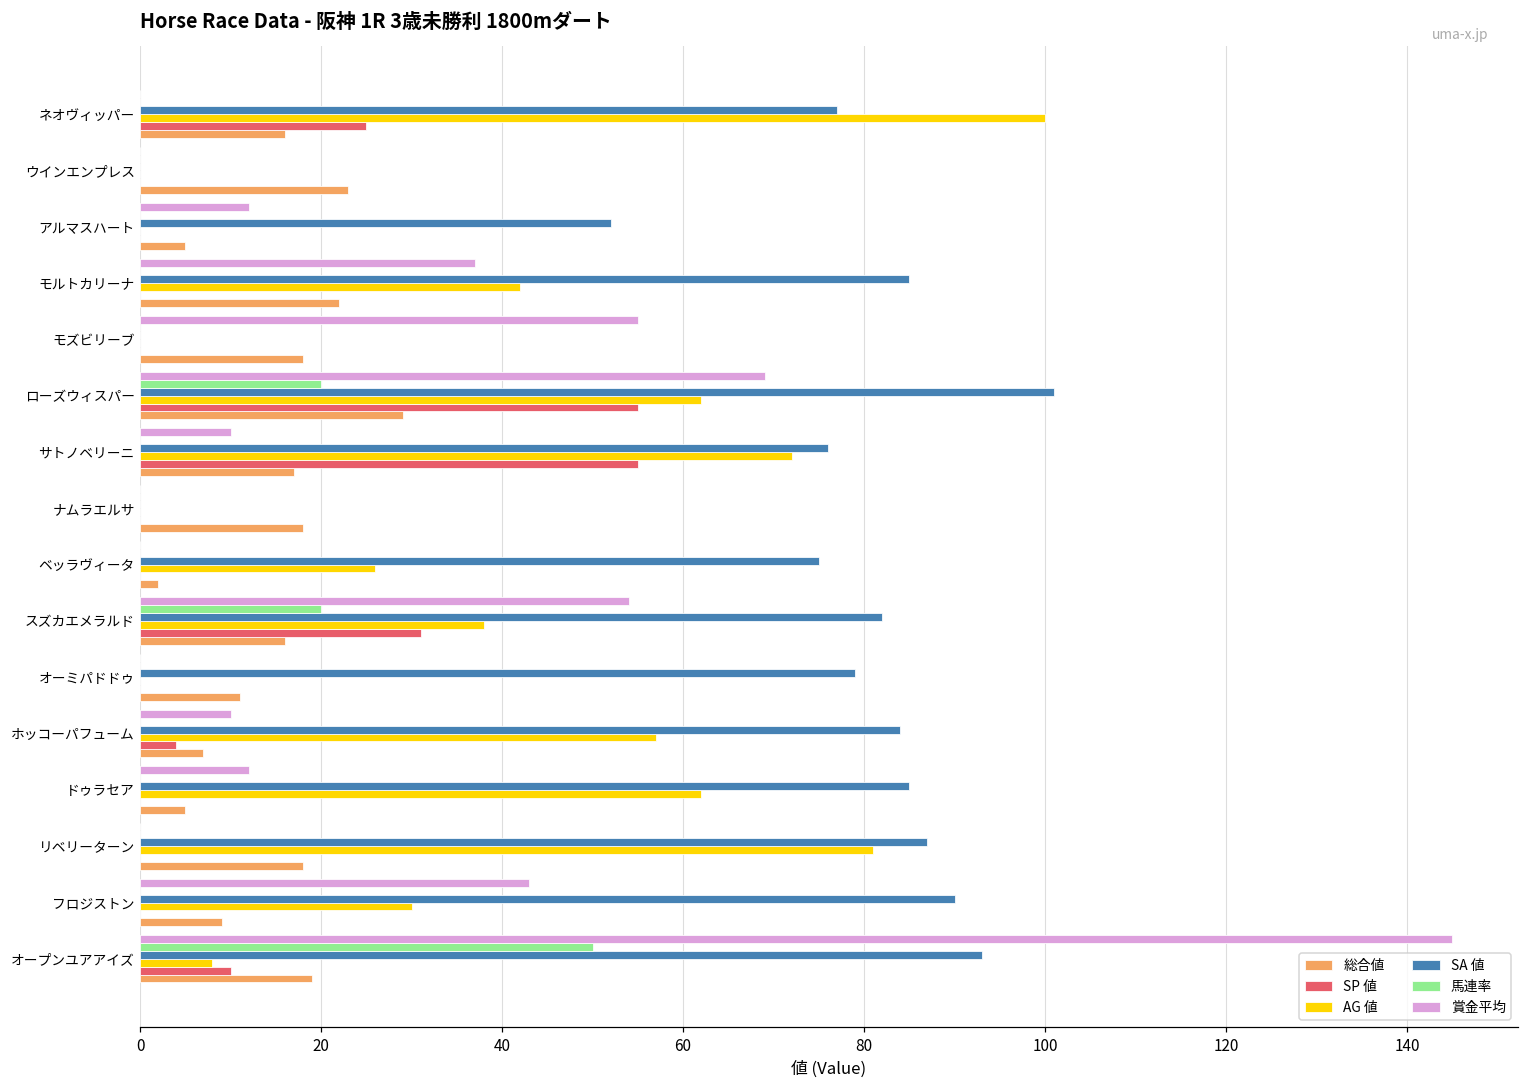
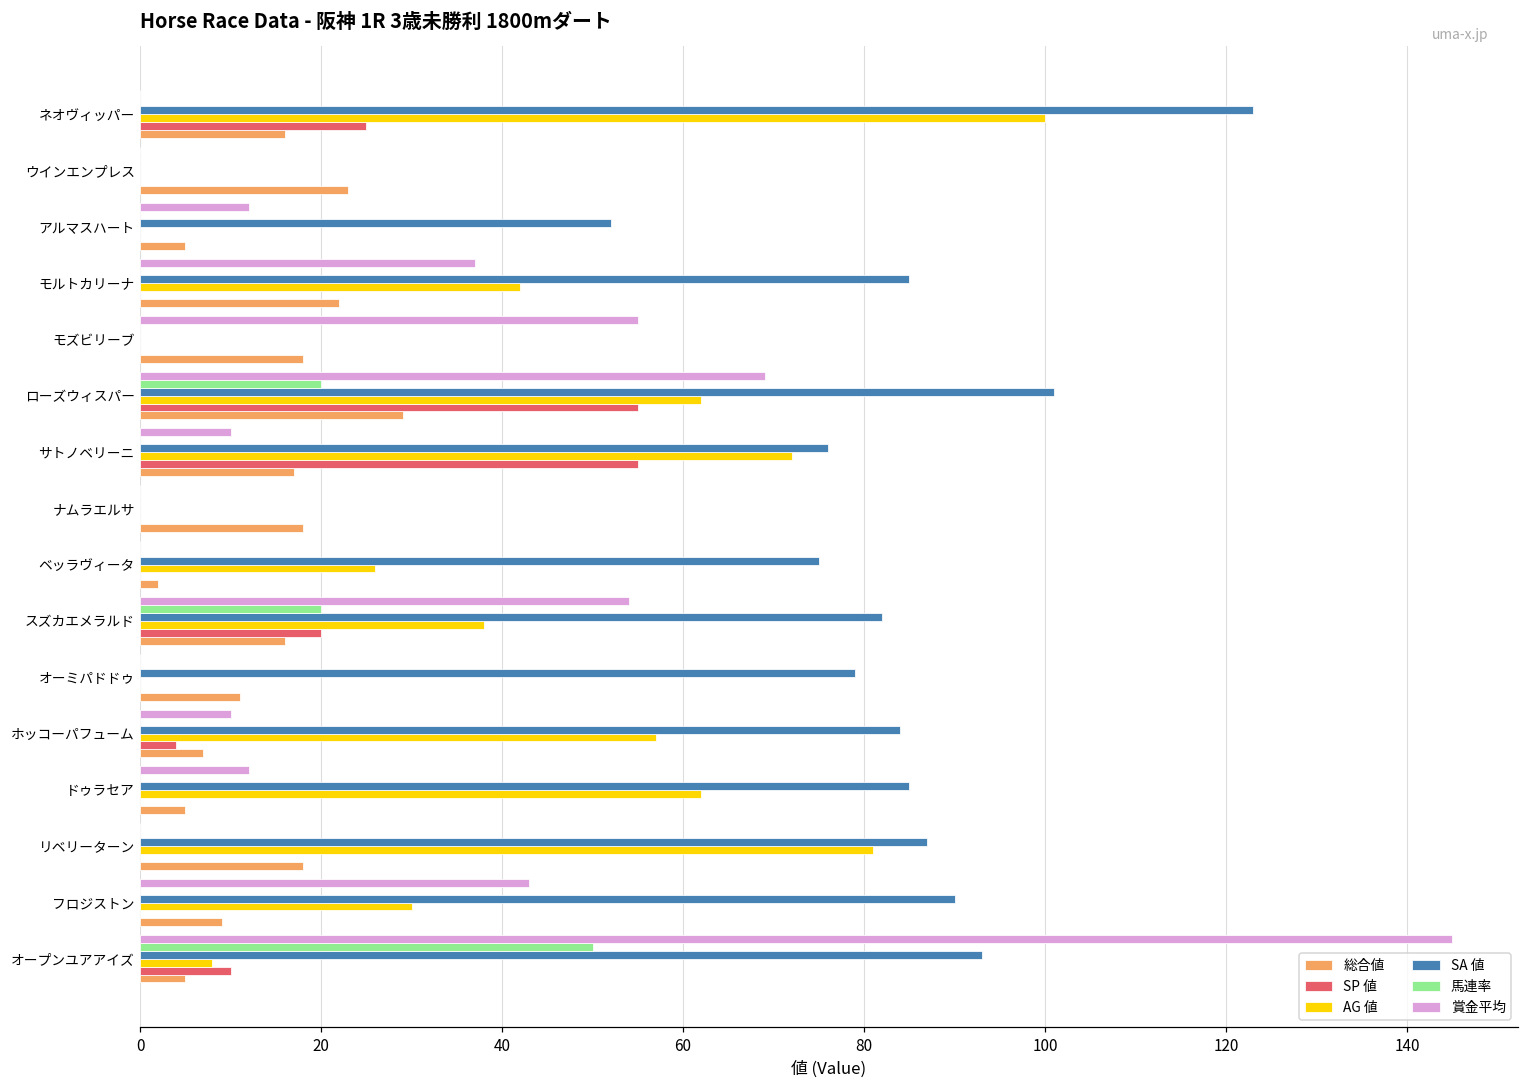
  {
    "総合値": {
      "ネオヴィッパー": 16,
      "ウインエンプレス": 23,
      "アルマスハート": 5,
      "モルトカリーナ": 22,
      "モズビリーブ": 18,
      "ローズウィスパー": 29,
      "サトノベリーニ": 17,
      "ナムラエルサ": 18,
      "ベッラヴィータ": 2,
      "スズカエメラルド": 16,
      "オーミパドドゥ": 11,
      "ホッコーパフューム": 7,
      "ドゥラセア": 5,
      "リベリーターン": 18,
      "フロジストン": 9,
-     "オープンユアアイズ": 19
+     "オープンユアアイズ": 5
    },
    "SP 値": {
      "ネオヴィッパー": 25,
      "ウインエンプレス": 0,
      "アルマスハート": 0,
      "モルトカリーナ": 0,
      "モズビリーブ": 0,
      "ローズウィスパー": 55,
      "サトノベリーニ": 55,
      "ナムラエルサ": 0,
      "ベッラヴィータ": 0,
-     "スズカエメラルド": 31,
+     "スズカエメラルド": 20,
      "オーミパドドゥ": 0,
      "ホッコーパフューム": 4,
      "ドゥラセア": 0,
      "リベリーターン": 0,
      "フロジストン": 0,
      "オープンユアアイズ": 10
    },
    "AG 値": {
      "ネオヴィッパー": 100,
      "ウインエンプレス": 0,
      "アルマスハート": 0,
      "モルトカリーナ": 42,
      "モズビリーブ": 0,
      "ローズウィスパー": 62,
      "サトノベリーニ": 72,
      "ナムラエルサ": 0,
      "ベッラヴィータ": 26,
      "スズカエメラルド": 38,
      "オーミパドドゥ": 0,
      "ホッコーパフューム": 57,
      "ドゥラセア": 62,
      "リベリーターン": 81,
      "フロジストン": 30,
      "オープンユアアイズ": 8
    },
    "SA 値": {
-     "ネオヴィッパー": 77,
+     "ネオヴィッパー": 123,
      "ウインエンプレス": 0,
      "アルマスハート": 52,
      "モルトカリーナ": 85,
      "モズビリーブ": 0,
      "ローズウィスパー": 101,
      "サトノベリーニ": 76,
      "ナムラエルサ": 0,
      "ベッラヴィータ": 75,
      "スズカエメラルド": 82,
      "オーミパドドゥ": 79,
      "ホッコーパフューム": 84,
      "ドゥラセア": 85,
      "リベリーターン": 87,
      "フロジストン": 90,
      "オープンユアアイズ": 93
    },
    "馬連率": {
      "ネオヴィッパー": 0,
      "ウインエンプレス": 0,
      "アルマスハート": 0,
      "モルトカリーナ": 0,
      "モズビリーブ": 0,
      "ローズウィスパー": 20,
      "サトノベリーニ": 0,
      "ナムラエルサ": 0,
      "ベッラヴィータ": 0,
      "スズカエメラルド": 20,
      "オーミパドドゥ": 0,
      "ホッコーパフューム": 0,
      "ドゥラセア": 0,
      "リベリーターン": 0,
      "フロジストン": 0,
      "オープンユアアイズ": 50
    },
    "賞金平均": {
      "ネオヴィッパー": 0,
      "ウインエンプレス": 0,
      "アルマスハート": 12,
      "モルトカリーナ": 37,
      "モズビリーブ": 55,
      "ローズウィスパー": 69,
      "サトノベリーニ": 10,
      "ナムラエルサ": 0,
      "ベッラヴィータ": 0,
      "スズカエメラルド": 54,
      "オーミパドドゥ": 0,
      "ホッコーパフューム": 10,
      "ドゥラセア": 12,
      "リベリーターン": 0,
      "フロジストン": 43,
      "オープンユアアイズ": 145
    }
  }
